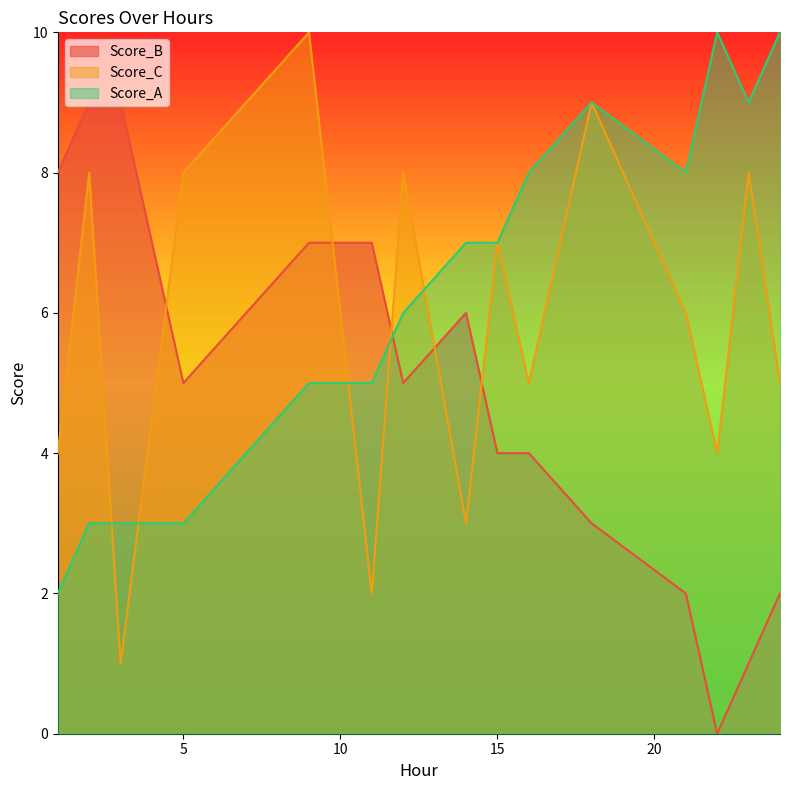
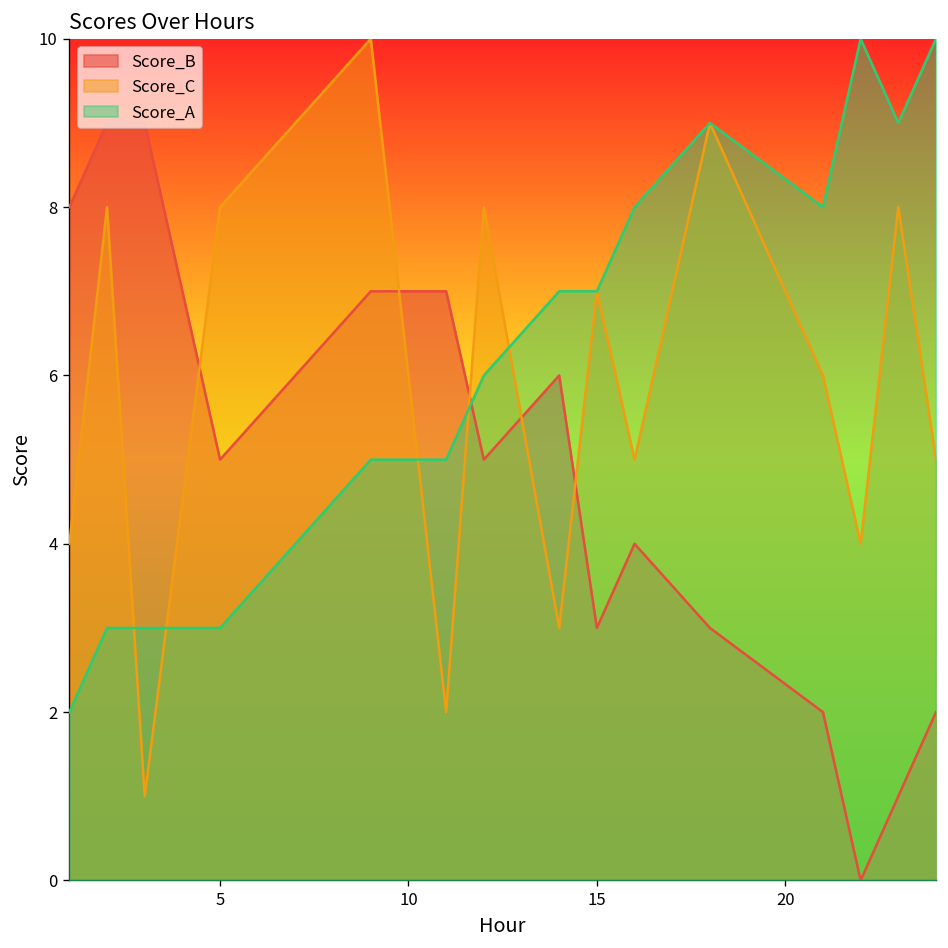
  {
    "Score_B": {
      "5": 5,
-     "15": 4
+     "15": 3
    },
    "Score_C": {
      "5": 8
    },
    "Score_A": {
      "5": 3
    }
  }
